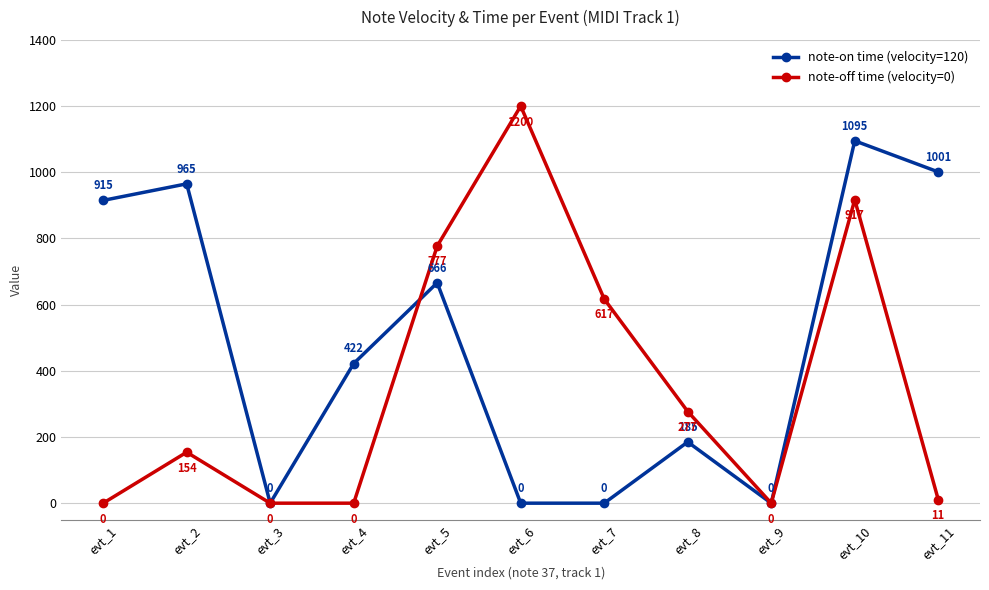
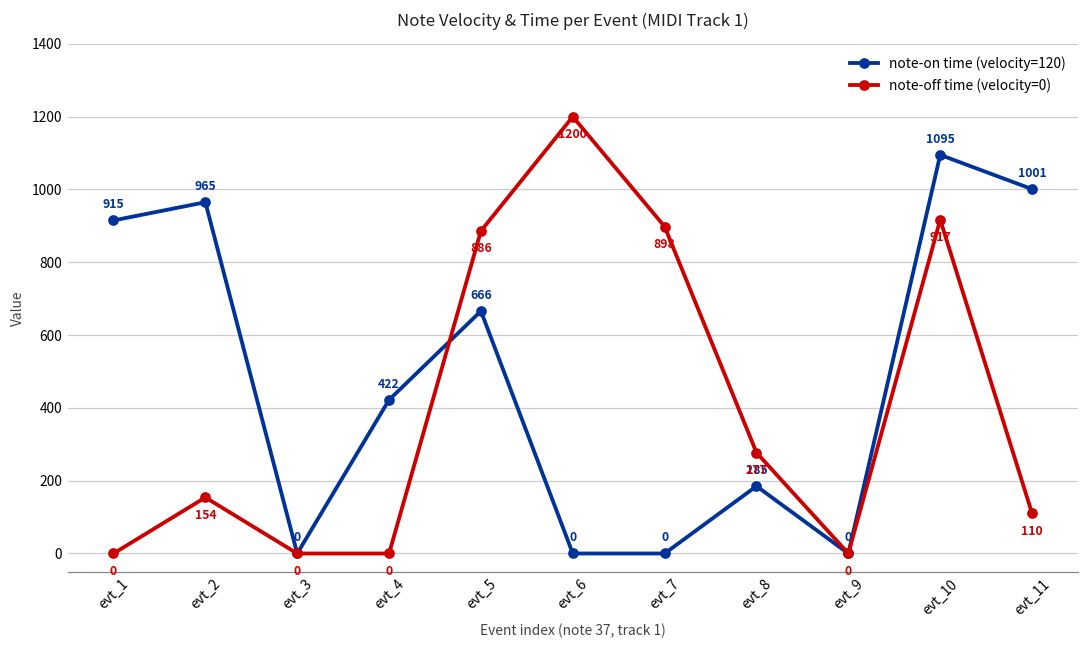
  {
    "note-on time (velocity=120)": {
      "evt_1": 915,
      "evt_2": 965,
      "evt_4": 422,
      "evt_5": 666,
      "evt_6": 0,
      "evt_7": 0,
      "evt_10": 1095,
      "evt_11": 1001
    },
    "note-off time (velocity=0)": {
      "evt_1": 0,
      "evt_2": 154,
      "evt_4": 0,
-     "evt_5": 777,
+     "evt_5": 886,
      "evt_6": 1200,
-     "evt_7": 617,
+     "evt_7": 898,
      "evt_10": 917,
-     "evt_11": 11
+     "evt_11": 110
    }
  }
